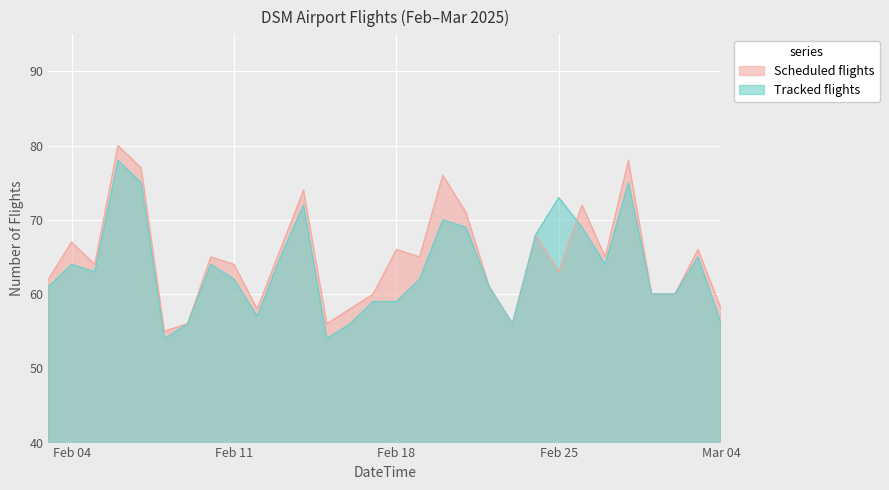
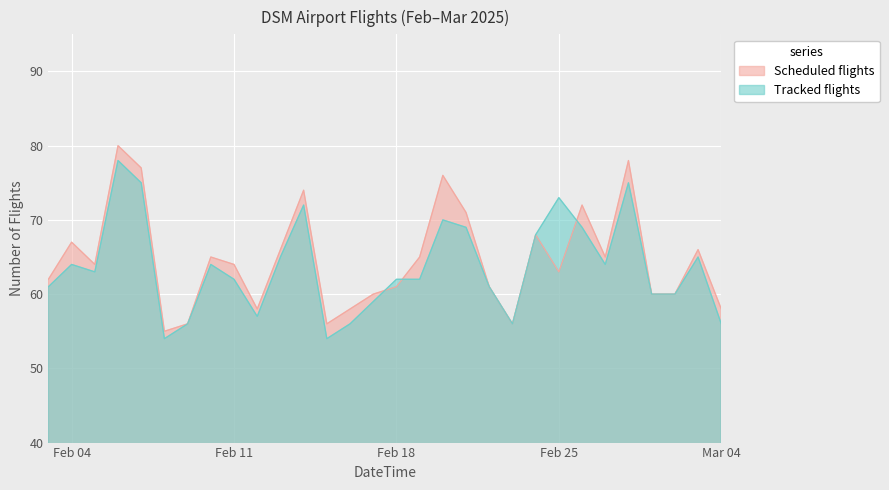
  {
    "Scheduled flights": {
      "Feb 04": 67,
      "Feb 11": 64,
-     "Feb 18": 66,
+     "Feb 18": 61,
      "Feb 25": 63,
      "Mar 04": 58
    },
    "Tracked flights": {
      "Feb 04": 64,
      "Feb 11": 62,
-     "Feb 18": 59,
+     "Feb 18": 62,
      "Feb 25": 73,
      "Mar 04": 56
    }
  }
